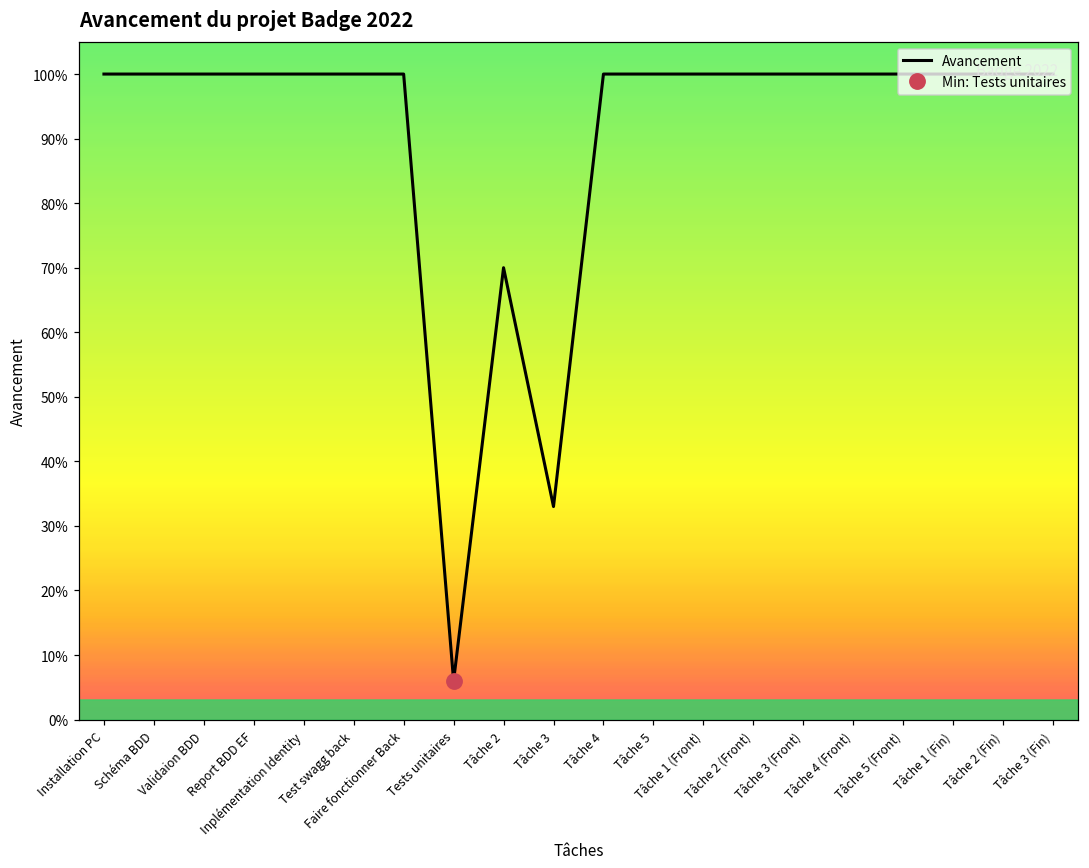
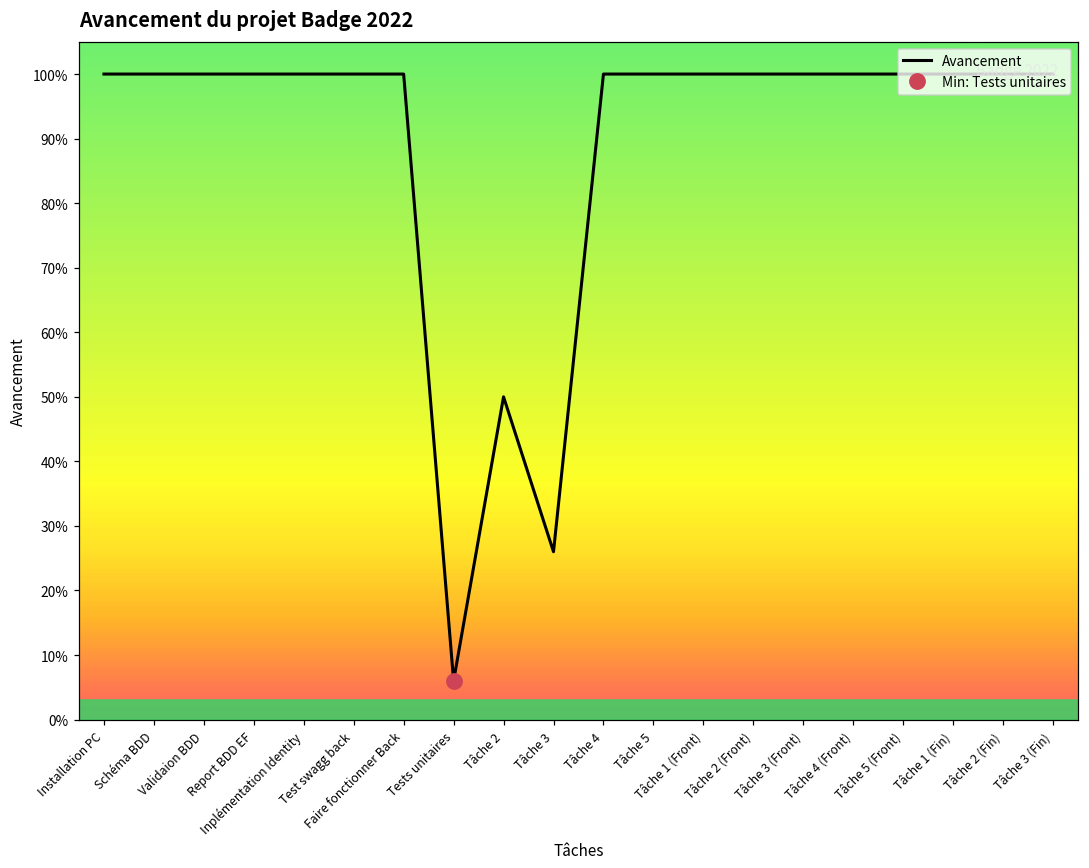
  {
    "Avancement": {
      "Installation PC": "100%",
      "Schéma BDD": "100%",
      "Validaion BDD": "100%",
      "Report BDD EF": "100%",
      "Inplémentation Identity": "100%",
      "Test swagg back": "100%",
      "Faire fonctionner Back": "100%",
-     "Tâche 2": "70%",
-     "Tâche 3": "33%",
+     "Tâche 2": "50%",
+     "Tâche 3": "26%",
      "Tâche 4": "100%",
      "Tâche 5": "100%",
      "Tâche 1 (Front)": "100%",
      "Tâche 2 (Front)": "100%",
      "Tâche 3 (Front)": "100%",
      "Tâche 4 (Front)": "100%"
    }
  }
